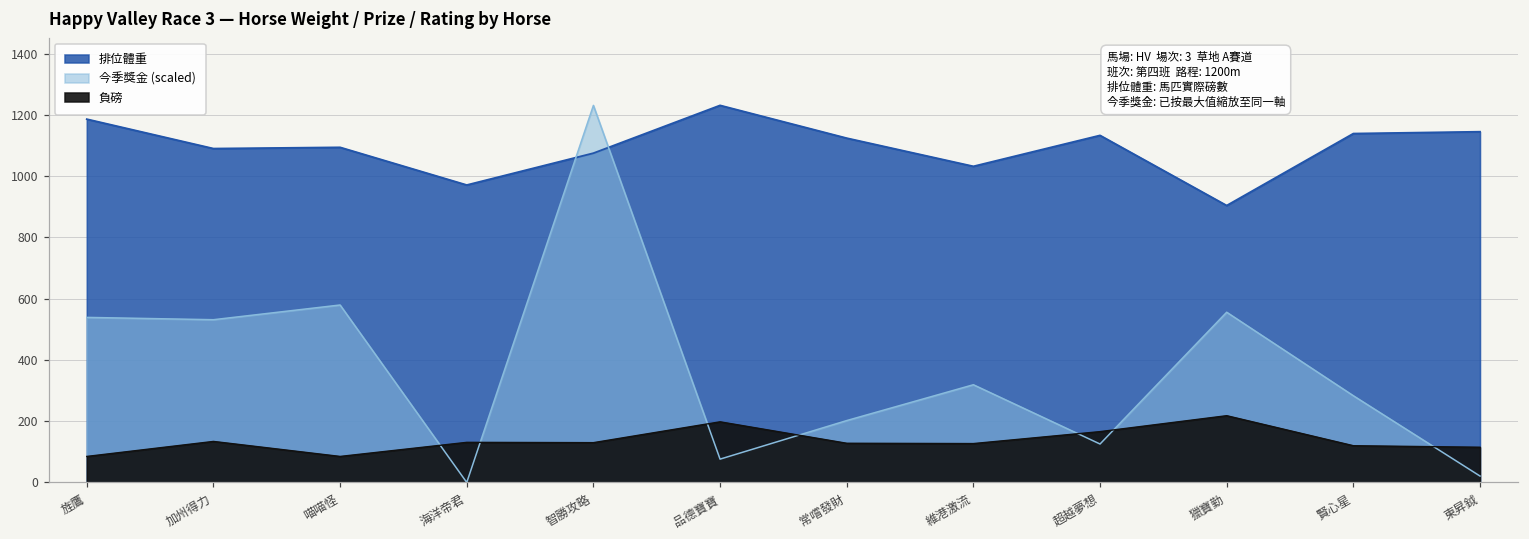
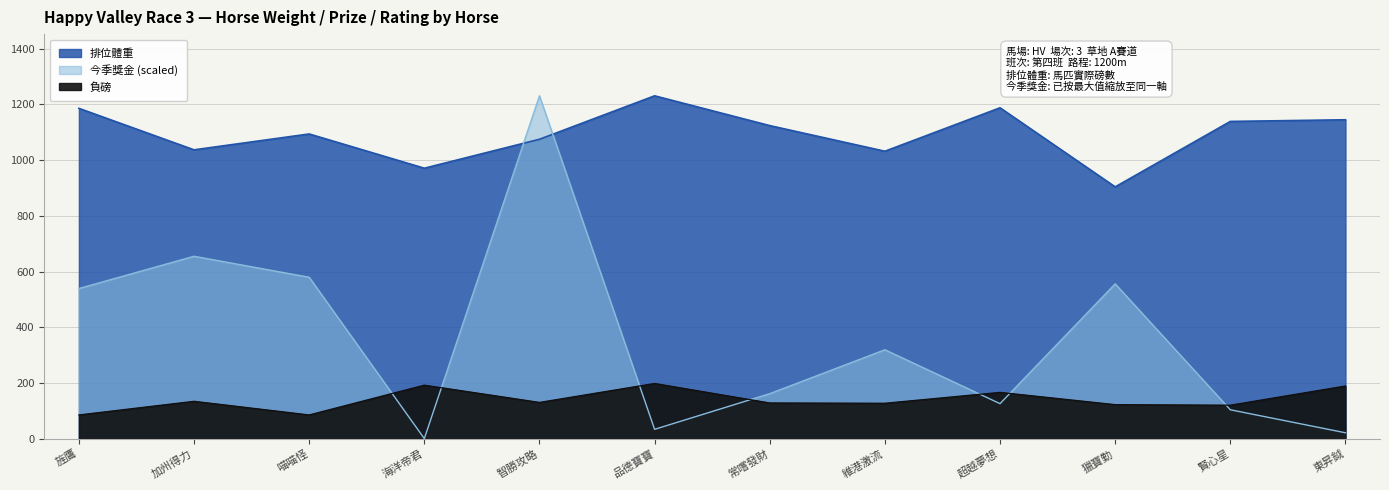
  {
    "排位體重": {
      "旌鷹": 1190,
-     "加州得力": 1090,
+     "加州得力": 1040,
      "喵喵怪": 1090,
      "海洋帝君": 970,
      "智勝攻略": 1080,
      "品德寶寶": 1230,
      "常嚐發財": 1120,
      "維港激流": 1030,
-     "超越夢想": 1130,
+     "超越夢想": 1190,
      "獵寶勤": 900,
      "賢心星": 1140,
      "東昇鉞": 1150
    },
    "今季獎金 (scaled)": {
      "旌鷹": 540,
-     "加州得力": 530,
+     "加州得力": 650,
      "喵喵怪": 580,
      "海洋帝君": 0,
      "智勝攻略": 1230,
-     "品德寶寶": 80,
-     "常嚐發財": 200,
+     "品德寶寶": 30,
+     "常嚐發財": 160,
      "維港激流": 320,
      "超越夢想": 130,
      "獵寶勤": 560,
-     "賢心星": 280,
+     "賢心星": 100,
      "東昇鉞": 20
    },
    "負磅": {
      "旌鷹": 90,
      "加州得力": 130,
      "喵喵怪": 90,
-     "海洋帝君": 130,
+     "海洋帝君": 190,
      "智勝攻略": 130,
      "品德寶寶": 200,
      "常嚐發財": 130,
      "維港激流": 130,
      "超越夢想": 170,
-     "獵寶勤": 220,
+     "獵寶勤": 120,
      "賢心星": 120,
-     "東昇鉞": 120
+     "東昇鉞": 190
    }
  }
